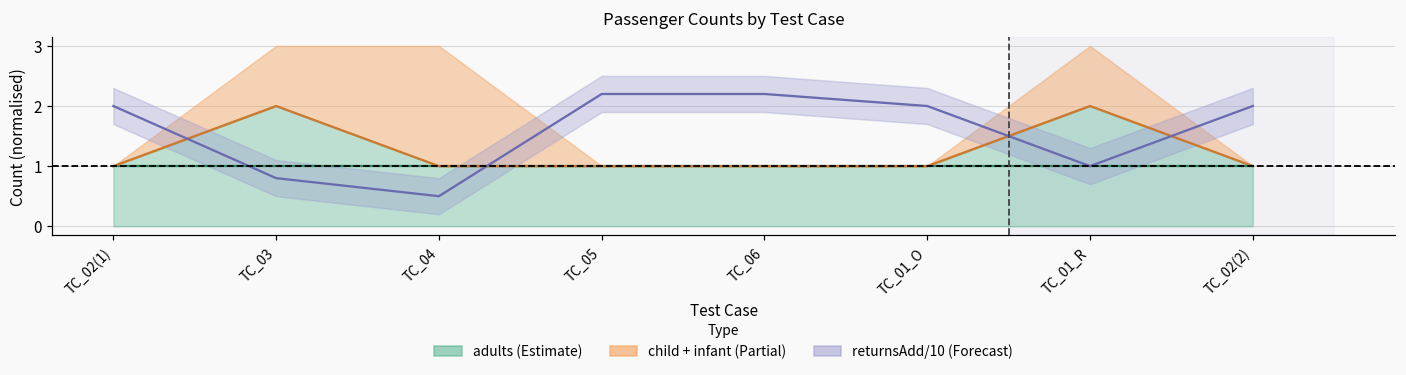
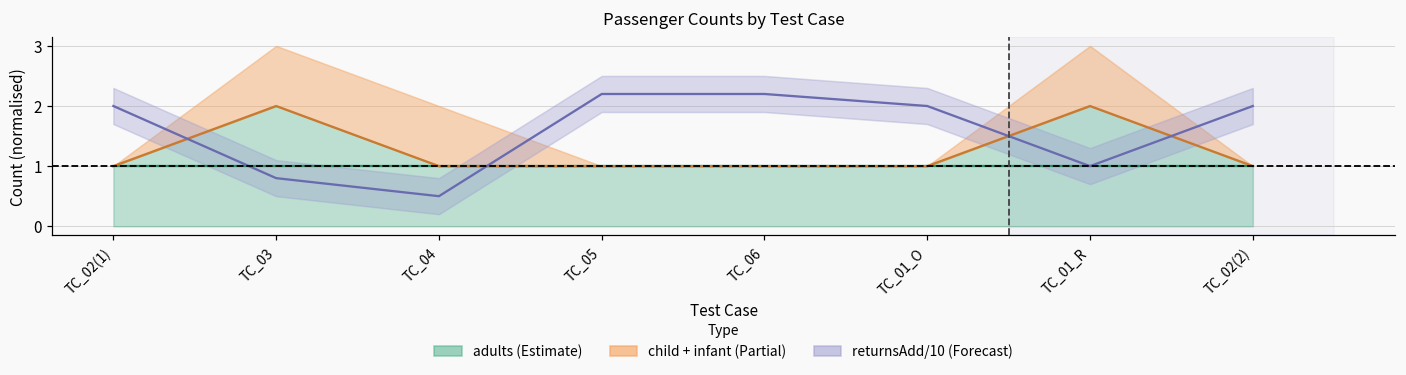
  {
    "child + infant (Partial)": {
      "TC_03": 1,
-     "TC_04": 2,
+     "TC_04": 1,
      "TC_01_R": 1
    }
  }
